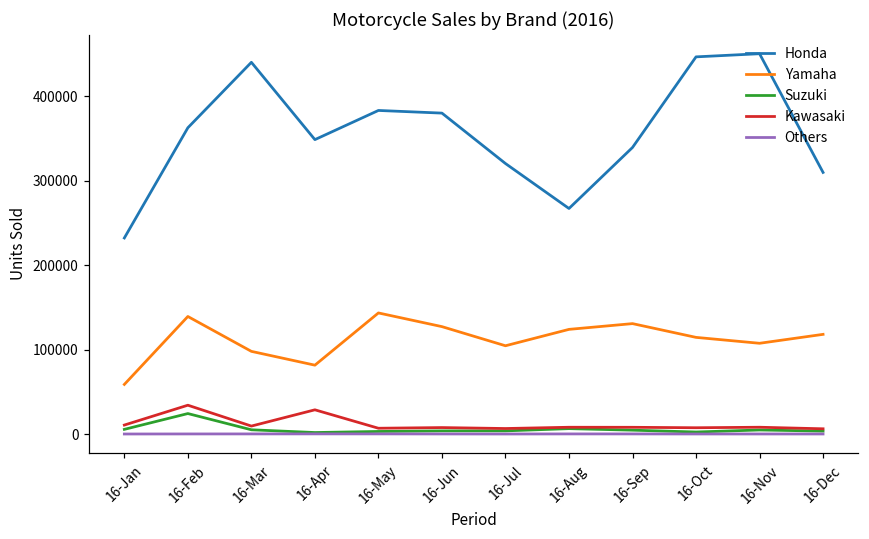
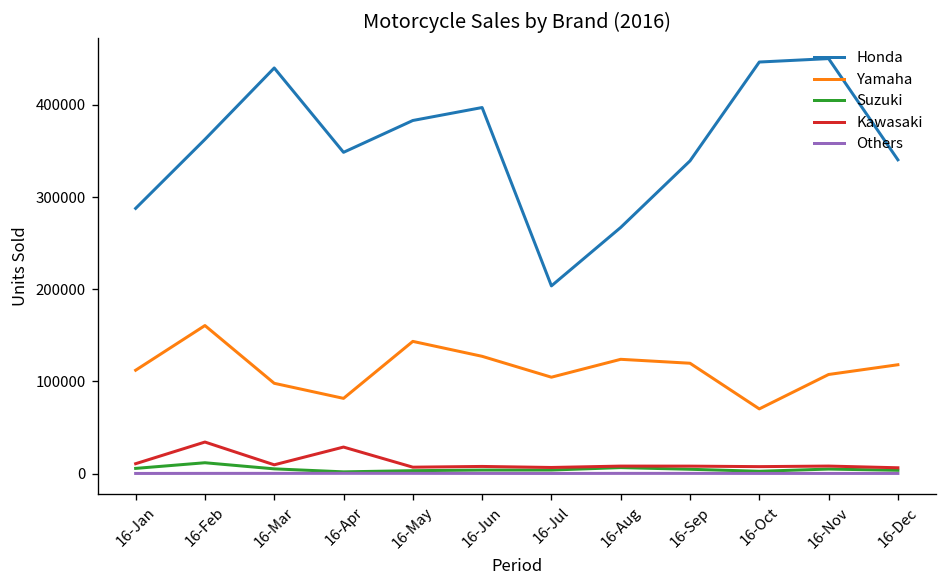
  {
    "Honda": {
-     "16-Jan": 230000,
+     "16-Jan": 290000,
      "16-Feb": 360000,
      "16-Mar": 440000,
      "16-Apr": 350000,
      "16-May": 380000,
-     "16-Jun": 380000,
-     "16-Jul": 320000,
+     "16-Jun": 400000,
+     "16-Jul": 200000,
      "16-Aug": 270000,
      "16-Sep": 340000,
      "16-Oct": 450000,
      "16-Nov": 450000,
-     "16-Dec": 310000
+     "16-Dec": 340000
    },
    "Yamaha": {
-     "16-Jan": 60000,
-     "16-Feb": 140000,
+     "16-Jan": 110000,
+     "16-Feb": 160000,
      "16-Mar": 100000,
      "16-Apr": 80000,
      "16-May": 140000,
      "16-Jun": 130000,
      "16-Jul": 100000,
      "16-Aug": 120000,
-     "16-Sep": 130000,
-     "16-Oct": 110000,
+     "16-Sep": 120000,
+     "16-Oct": 70000,
      "16-Nov": 110000,
      "16-Dec": 120000
    },
    "Suzuki": {
      "16-Jan": 10000,
-     "16-Feb": 20000,
+     "16-Feb": 10000,
      "16-Mar": 10000,
      "16-Jun": 0,
      "16-Sep": 0
    },
    "Kawasaki": {
      "16-Jan": 10000,
      "16-Feb": 30000,
      "16-Mar": 10000,
      "16-Apr": 30000,
      "16-May": 10000,
      "16-Jun": 10000,
      "16-Sep": 10000,
      "16-Oct": 10000
    },
    "Others": {
      "16-Jan": 0,
      "16-Feb": 0,
      "16-Mar": 0,
      "16-Jun": 0,
      "16-Jul": 0,
      "16-Aug": 0,
      "16-Sep": 0,
      "16-Nov": 0,
      "16-Dec": 0
    }
  }
